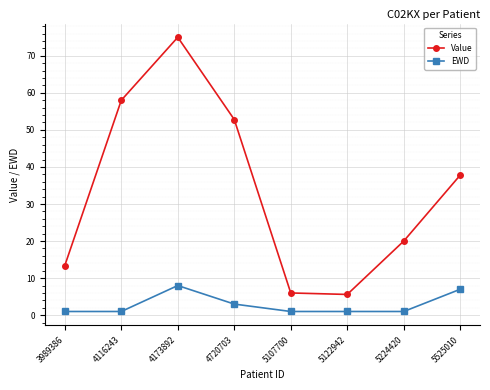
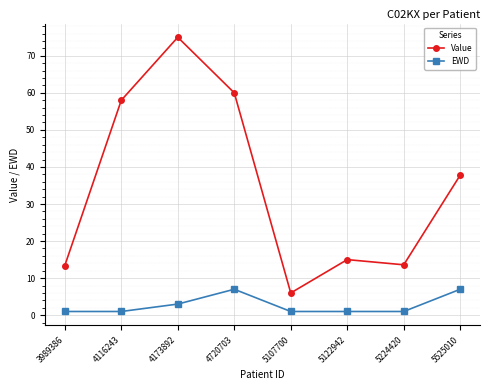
  {
    "Value": {
      "3989386": 13,
      "4116243": 58,
      "4173892": 75,
-     "4720703": 53,
+     "4720703": 60,
      "5107700": 6,
-     "5122942": 6,
-     "5224420": 20,
+     "5122942": 15,
+     "5224420": 14,
      "5525010": 38
    },
    "EWD": {
      "3989386": 1,
      "4116243": 1,
-     "4173892": 8,
-     "4720703": 3,
+     "4173892": 3,
+     "4720703": 7,
      "5107700": 1,
      "5122942": 1,
      "5224420": 1,
      "5525010": 7
    }
  }
